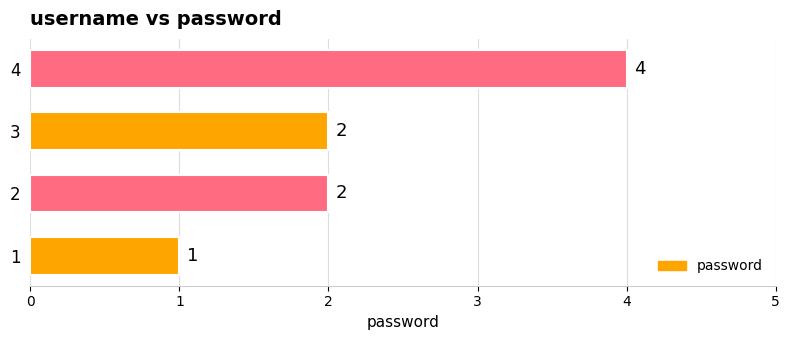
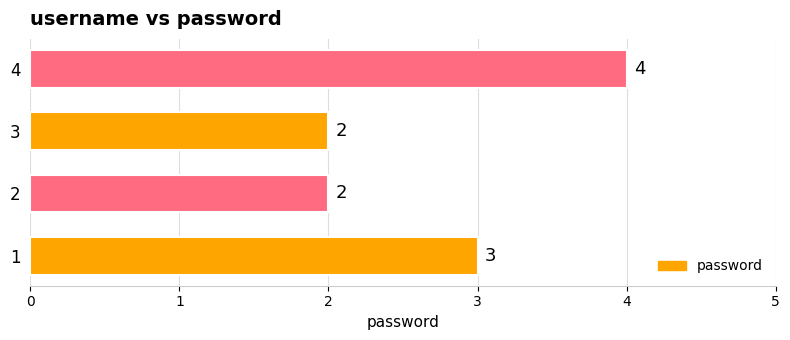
  {
    "4": 4,
    "3": 2,
    "2": 2,
-   "1": 1
+   "1": 3
  }
